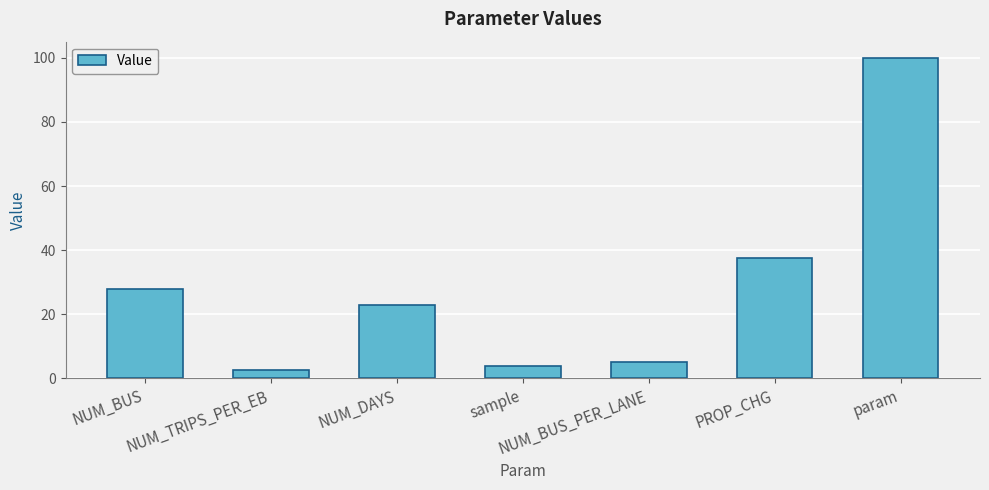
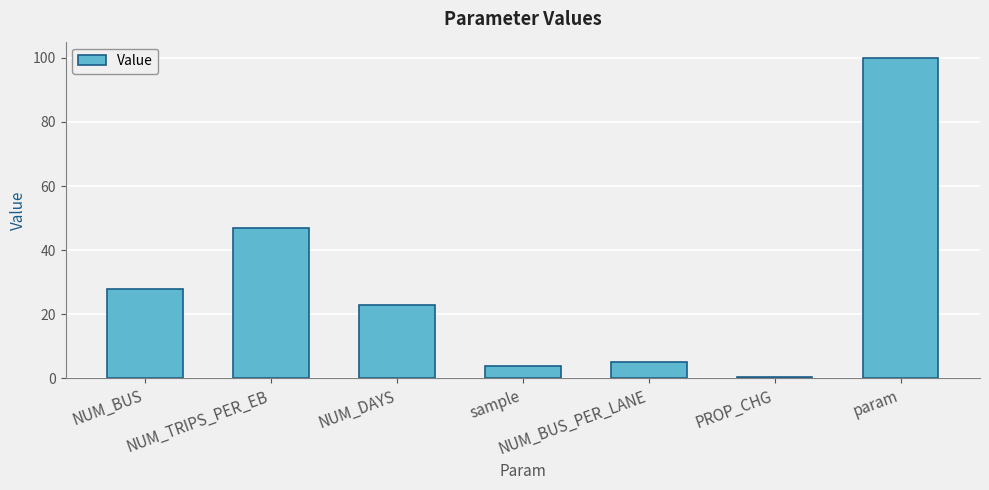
  {
    "NUM_BUS": 28,
-   "NUM_TRIPS_PER_EB": 3,
+   "NUM_TRIPS_PER_EB": 47,
    "NUM_DAYS": 23,
    "sample": 4,
    "NUM_BUS_PER_LANE": 5,
-   "PROP_CHG": 38,
+   "PROP_CHG": 1,
    "param": 100
  }
